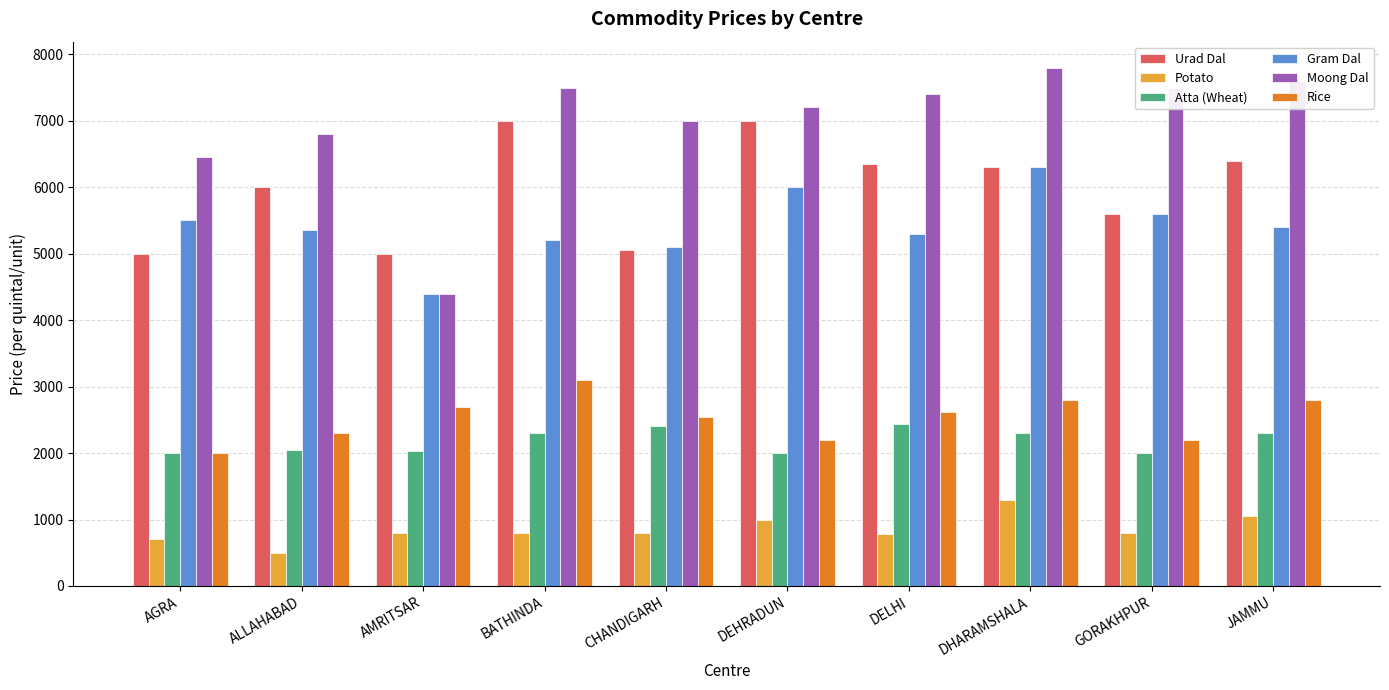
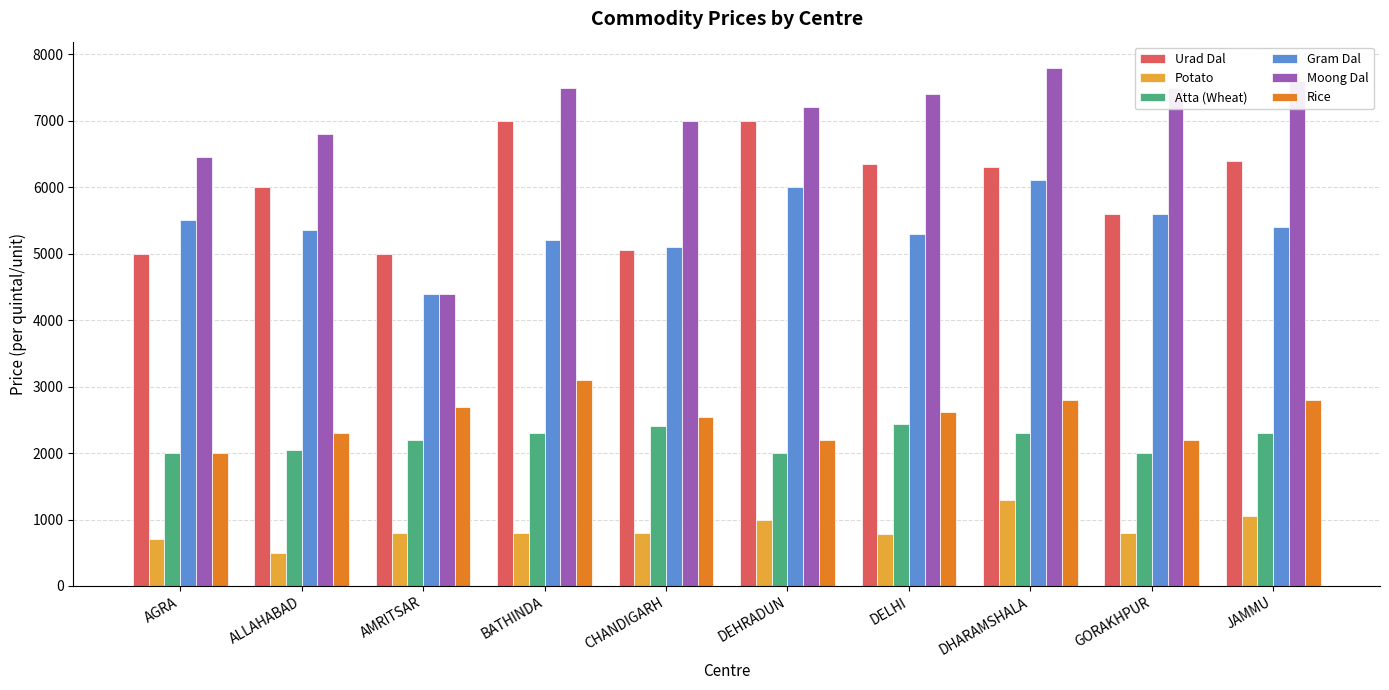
  {
    "Urad Dal": {
      "AGRA": 5000,
      "ALLAHABAD": 6000,
      "AMRITSAR": 5000,
      "BATHINDA": 7000,
      "CHANDIGARH": 5100,
      "DEHRADUN": 7000,
      "DELHI": 6400,
      "DHARAMSHALA": 6300,
      "GORAKHPUR": 5600,
      "JAMMU": 6400
    },
    "Atta (Wheat)": {
      "AGRA": 2000,
      "ALLAHABAD": 2100,
-     "AMRITSAR": 2000,
+     "AMRITSAR": 2200,
      "BATHINDA": 2300,
      "CHANDIGARH": 2400,
      "DEHRADUN": 2000,
      "DELHI": 2400,
      "DHARAMSHALA": 2300,
      "GORAKHPUR": 2000,
      "JAMMU": 2300
    },
    "Gram Dal": {
      "AGRA": 5500,
      "ALLAHABAD": 5400,
      "AMRITSAR": 4400,
      "BATHINDA": 5200,
      "CHANDIGARH": 5100,
      "DEHRADUN": 6000,
      "DELHI": 5300,
-     "DHARAMSHALA": 6300,
+     "DHARAMSHALA": 6100,
      "GORAKHPUR": 5600,
      "JAMMU": 5400
    },
    "Moong Dal": {
      "AGRA": 6500,
      "ALLAHABAD": 6800,
      "AMRITSAR": 4400,
      "BATHINDA": 7500,
      "CHANDIGARH": 7000,
      "DEHRADUN": 7200,
      "DELHI": 7400,
      "DHARAMSHALA": 7800
    }
  }
